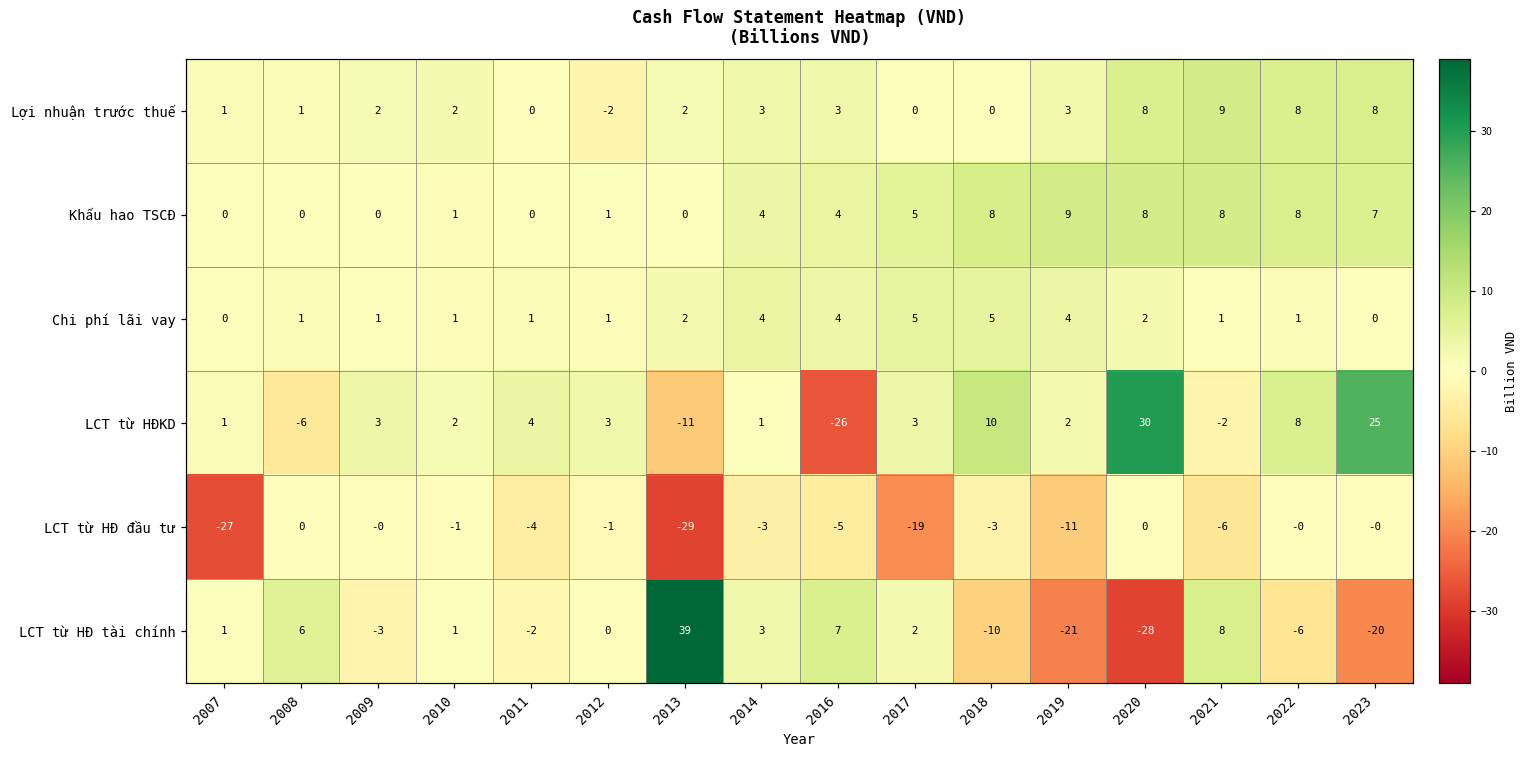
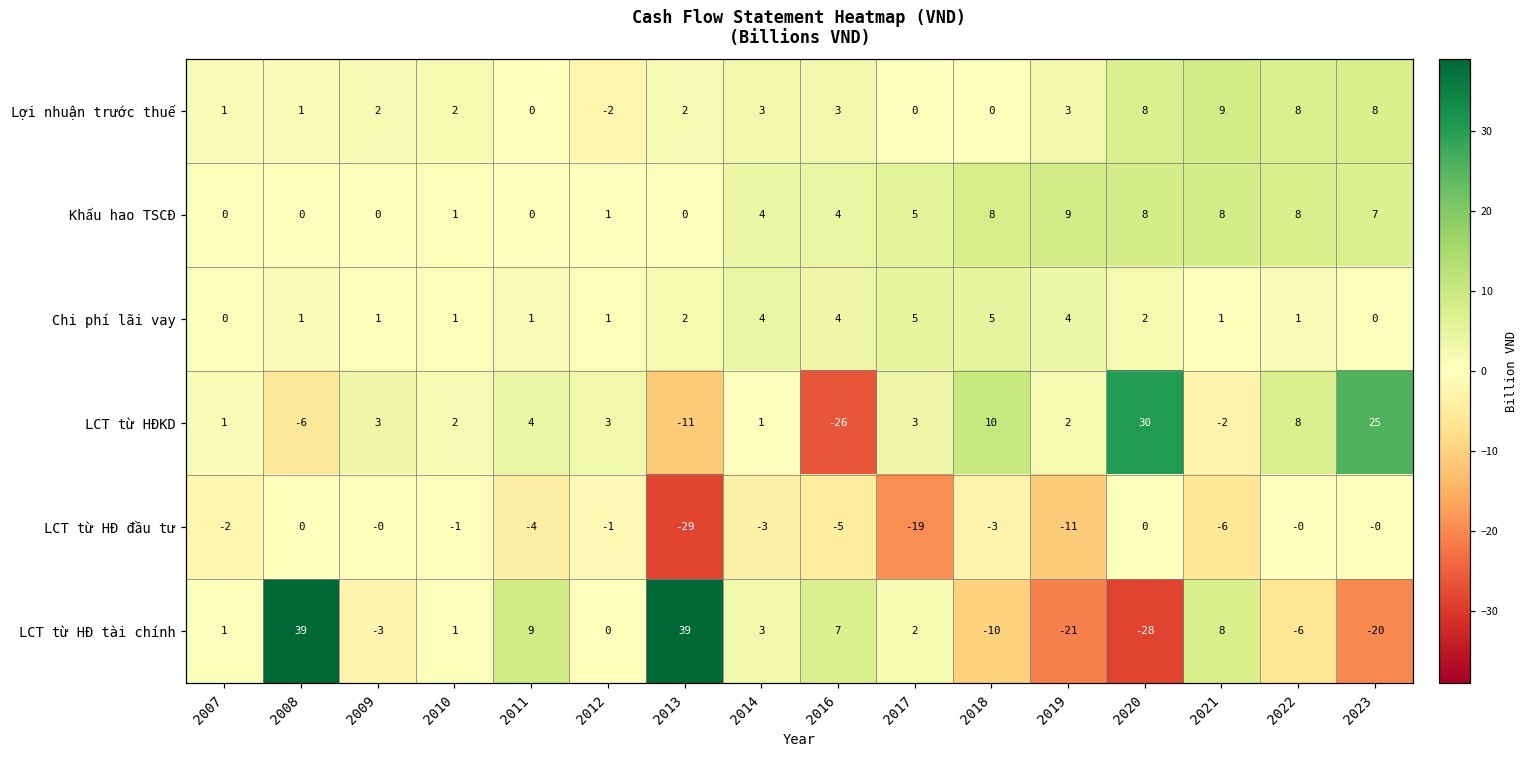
  {
    "Lợi nhuận trước thuế": {
      "2007": 1,
      "2008": 1,
      "2009": 2,
      "2010": 2,
      "2011": 0,
      "2012": -2,
      "2013": 2,
      "2014": 3,
      "2016": 3,
      "2017": 0,
      "2018": 0,
      "2019": 3,
      "2020": 8,
      "2021": 9,
      "2022": 8,
      "2023": 8
    },
    "Khấu hao TSCĐ": {
      "2007": 0,
      "2008": 0,
      "2009": 0,
      "2010": 1,
      "2011": 0,
      "2012": 1,
      "2013": 0,
      "2014": 4,
      "2016": 4,
      "2017": 5,
      "2018": 8,
      "2019": 9,
      "2020": 8,
      "2021": 8,
      "2022": 8,
      "2023": 7
    },
    "Chi phí lãi vay": {
      "2007": 0,
      "2008": 1,
      "2009": 1,
      "2010": 1,
      "2011": 1,
      "2012": 1,
      "2013": 2,
      "2014": 4,
      "2016": 4,
      "2017": 5,
      "2018": 5,
      "2019": 4,
      "2020": 2,
      "2021": 1,
      "2022": 1,
      "2023": 0
    },
    "LCT từ HĐKD": {
      "2007": 1,
      "2008": -6,
      "2009": 3,
      "2010": 2,
      "2011": 4,
      "2012": 3,
      "2013": -11,
      "2014": 1,
      "2016": -26,
      "2017": 3,
      "2018": 10,
      "2019": 2,
      "2020": 30,
      "2021": -2,
      "2022": 8,
      "2023": 25
    },
    "LCT từ HĐ đầu tư": {
-     "2007": -27,
+     "2007": -2,
      "2008": 0,
      "2009": -0,
      "2010": -1,
      "2011": -4,
      "2012": -1,
      "2013": -29,
      "2014": -3,
      "2016": -5,
      "2017": -19,
      "2018": -3,
      "2019": -11,
      "2020": 0,
      "2021": -6,
      "2022": -0,
      "2023": -0
    },
    "LCT từ HĐ tài chính": {
      "2007": 1,
-     "2008": 6,
+     "2008": 39,
      "2009": -3,
      "2010": 1,
-     "2011": -2,
+     "2011": 9,
      "2012": 0,
      "2013": 39,
      "2014": 3,
      "2016": 7,
      "2017": 2,
      "2018": -10,
      "2019": -21,
      "2020": -28,
      "2021": 8,
      "2022": -6,
      "2023": -20
    }
  }
